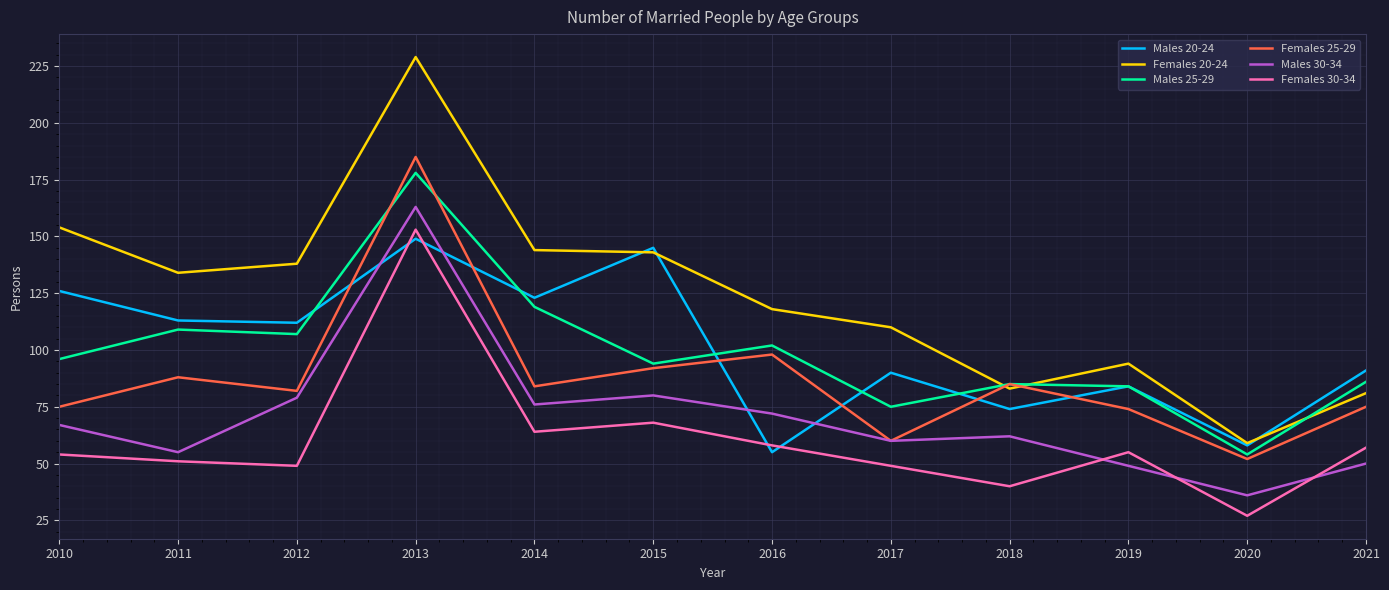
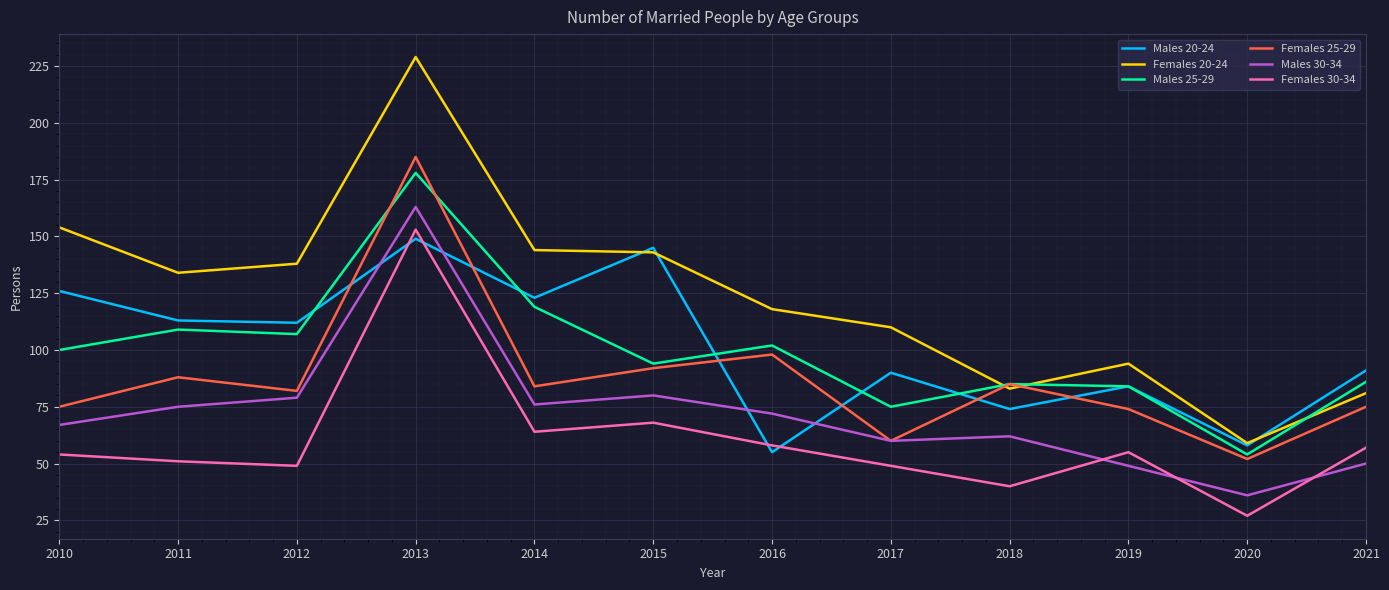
  {
    "Males 20-24": {
      "2010": 126,
      "2011": 113,
      "2012": 112,
      "2013": 149,
      "2014": 123,
      "2015": 145,
      "2016": 55,
      "2017": 90,
      "2018": 74,
      "2021": 91
    },
    "Females 20-24": {
      "2010": 154,
      "2011": 134,
      "2012": 138,
      "2013": 229,
      "2014": 144,
      "2015": 143,
      "2016": 118,
      "2017": 110,
      "2018": 83,
      "2019": 94,
      "2021": 81
    },
    "Males 25-29": {
-     "2010": 96,
+     "2010": 100,
      "2011": 109,
      "2012": 107,
      "2013": 178,
      "2014": 119,
      "2015": 94,
      "2016": 102,
      "2017": 75,
      "2020": 54,
      "2021": 86
    },
    "Females 25-29": {
      "2010": 75,
      "2011": 88,
      "2012": 82,
      "2013": 185,
      "2014": 84,
      "2015": 92,
      "2016": 98,
      "2019": 74,
      "2020": 52,
      "2021": 75
    },
    "Males 30-34": {
      "2010": 67,
-     "2011": 55,
+     "2011": 75,
      "2012": 79,
      "2013": 163,
      "2014": 76,
      "2015": 80,
      "2016": 72,
      "2018": 62,
      "2019": 49,
      "2020": 36,
      "2021": 50
    },
    "Females 30-34": {
      "2010": 54,
      "2011": 51,
      "2012": 49,
      "2013": 153,
      "2014": 64,
      "2015": 68,
      "2016": 58,
      "2017": 49,
      "2018": 40,
      "2019": 55,
      "2020": 27,
      "2021": 57
    }
  }
